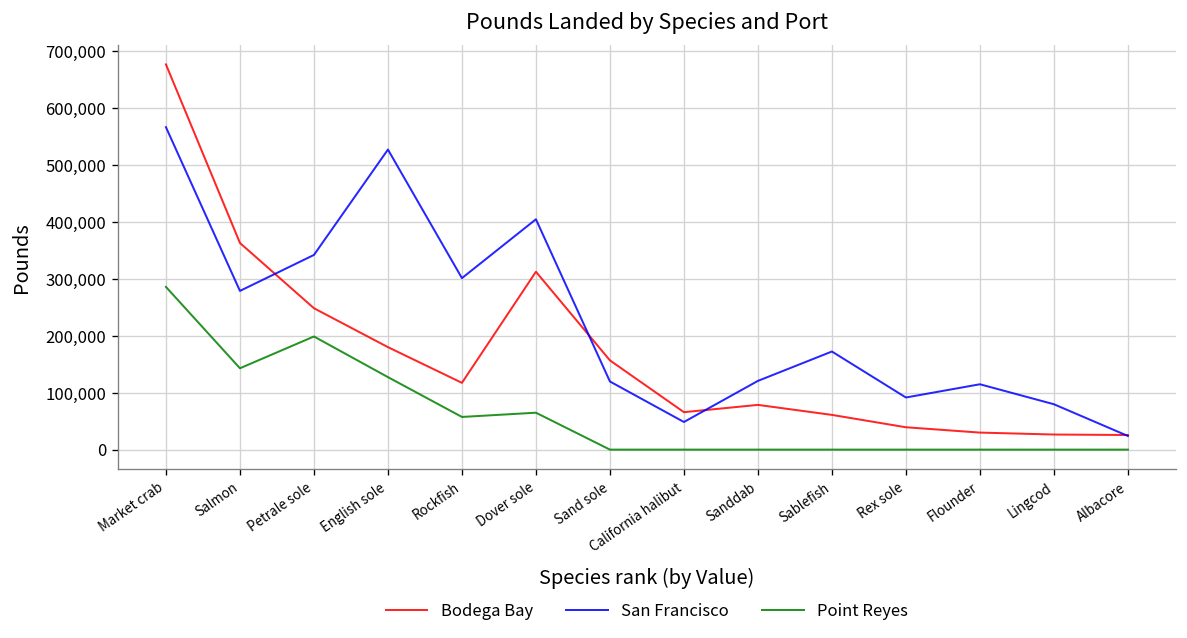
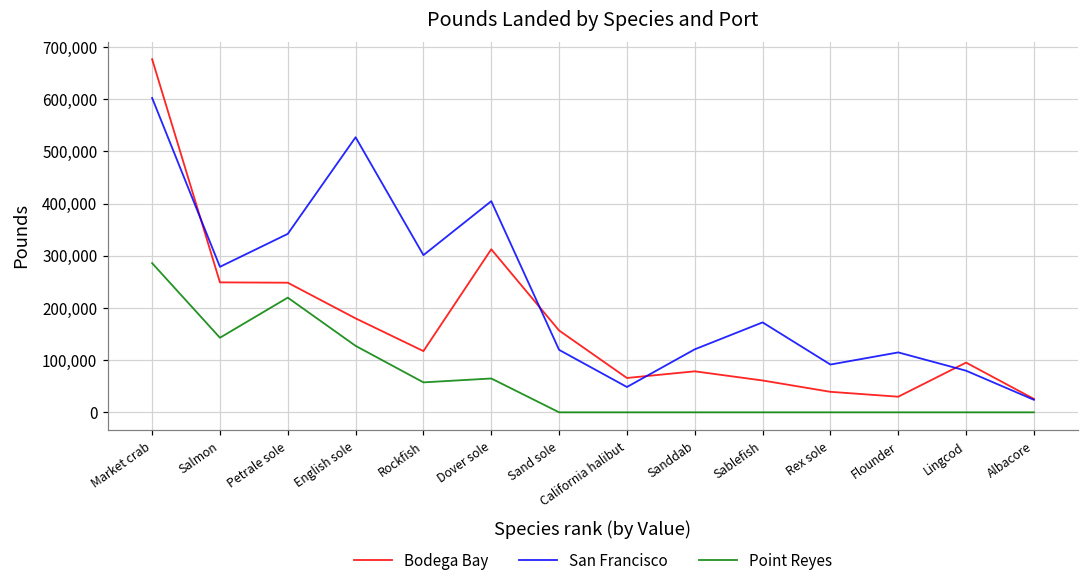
  {
    "Bodega Bay": {
      "Market crab": "680,000",
-     "Salmon": "360,000",
+     "Salmon": "250,000",
      "Petrale sole": "250,000",
      "English sole": "180,000",
      "Rockfish": "120,000",
      "Dover sole": "310,000",
      "Sand sole": "160,000",
      "California halibut": "70,000",
      "Sanddab": "80,000",
      "Sablefish": "60,000",
      "Rex sole": "40,000",
      "Flounder": "30,000",
-     "Lingcod": "30,000"
+     "Lingcod": "100,000"
    },
    "San Francisco": {
-     "Market crab": "570,000",
+     "Market crab": "600,000",
      "Salmon": "280,000",
      "Petrale sole": "340,000",
      "English sole": "530,000",
      "Rockfish": "300,000",
      "Dover sole": "400,000",
      "Sand sole": "120,000",
      "California halibut": "50,000",
      "Sanddab": "120,000",
      "Sablefish": "170,000",
      "Rex sole": "90,000",
      "Flounder": "110,000",
      "Lingcod": "80,000"
    },
    "Point Reyes": {
      "Market crab": "290,000",
      "Salmon": "140,000",
-     "Petrale sole": "200,000",
+     "Petrale sole": "220,000",
      "English sole": "130,000",
      "Rockfish": "60,000",
      "Dover sole": "60,000",
      "Sand sole": "0",
      "California halibut": "0",
      "Sanddab": "0",
      "Sablefish": "0",
      "Rex sole": "0",
      "Flounder": "0",
      "Lingcod": "0",
      "Albacore": "0"
    }
  }
